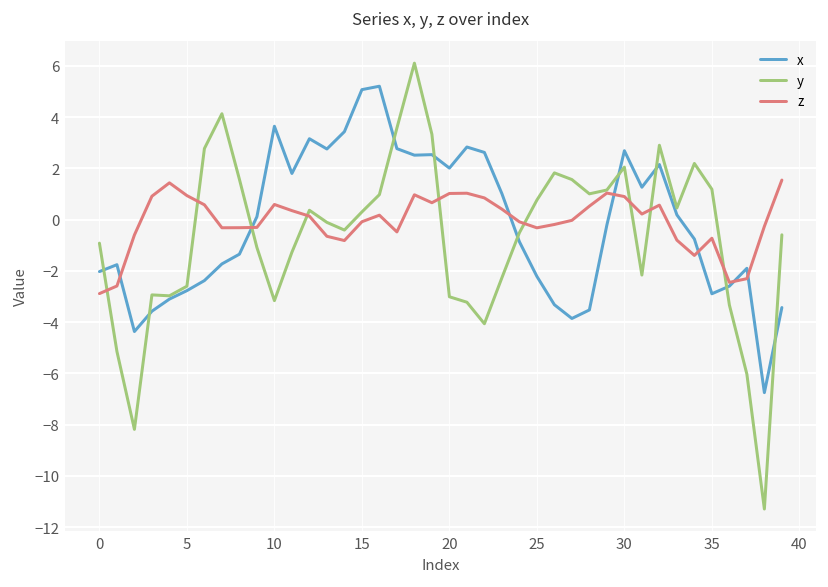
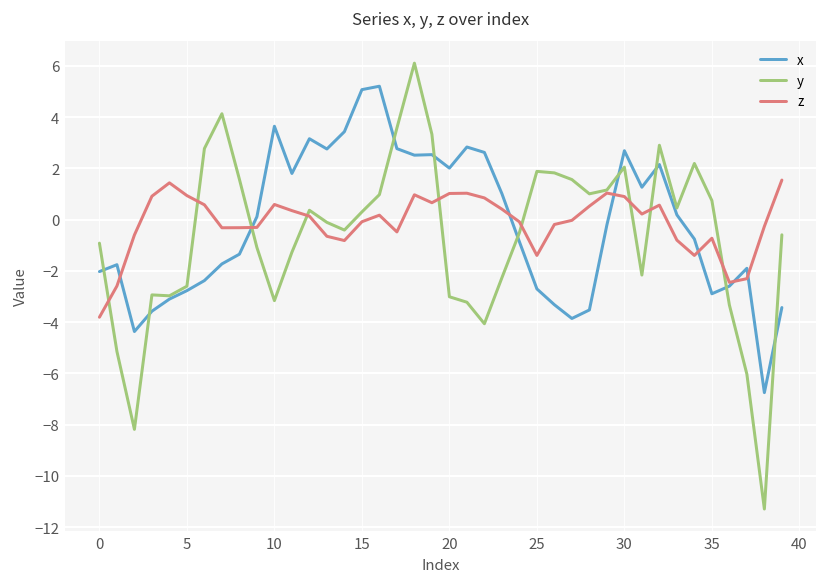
  {
    "x": {
      "0": -2.0,
      "5": -2.8,
      "10": 3.6,
      "15": 5.1,
      "20": 2.0,
-     "25": -2.2,
+     "25": -2.7,
      "30": 2.7,
      "35": -2.9
    },
    "y": {
      "0": -0.9,
      "5": -2.6,
      "10": -3.2,
      "15": 0.3,
      "20": -3.0,
-     "25": 0.8,
+     "25": 1.9,
      "30": 2.1,
-     "35": 1.2
+     "35": 0.7
    },
    "z": {
-     "0": -2.9,
+     "0": -3.8,
      "5": 0.9,
      "10": 0.6,
      "15": -0.1,
      "20": 1.0,
-     "25": -0.3,
+     "25": -1.4,
      "30": 0.9,
      "35": -0.7
    }
  }
